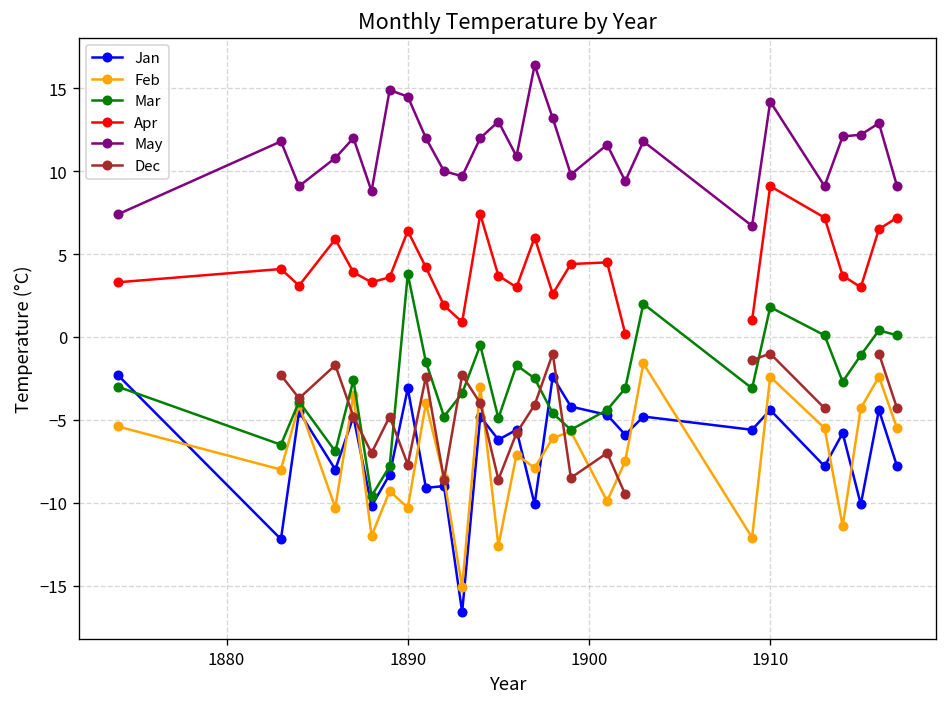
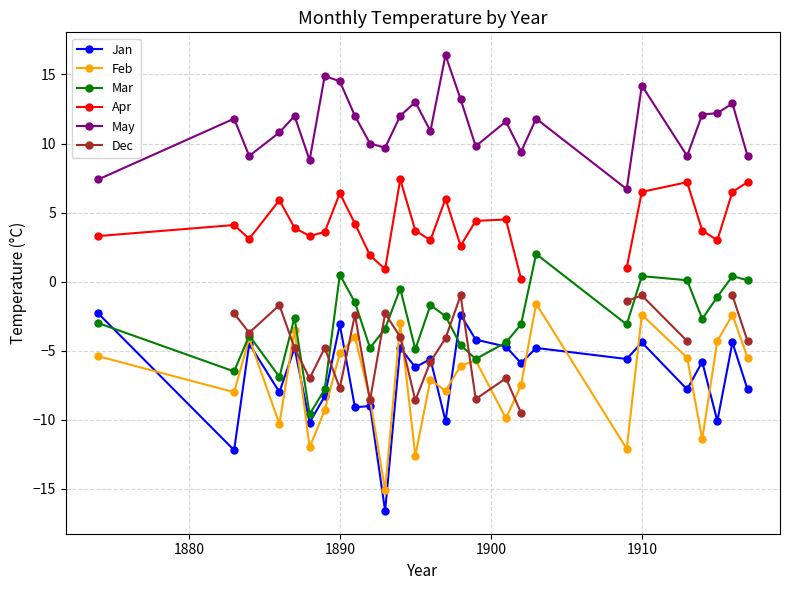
  {
    "Jan": {
      "1890": -3.1,
      "1910": -4.4
    },
    "Feb": {
-     "1890": -10.3,
+     "1890": -5.2,
      "1910": -2.4
    },
    "Mar": {
-     "1890": 3.8,
-     "1910": 1.8
+     "1890": 0.5,
+     "1910": 0.4
    },
    "Apr": {
      "1890": 6.4,
-     "1910": 9.1
+     "1910": 6.5
    },
    "May": {
      "1890": 14.5,
      "1910": 14.2
    },
    "Dec": {
      "1890": -7.7,
      "1910": -1.0
    }
  }
